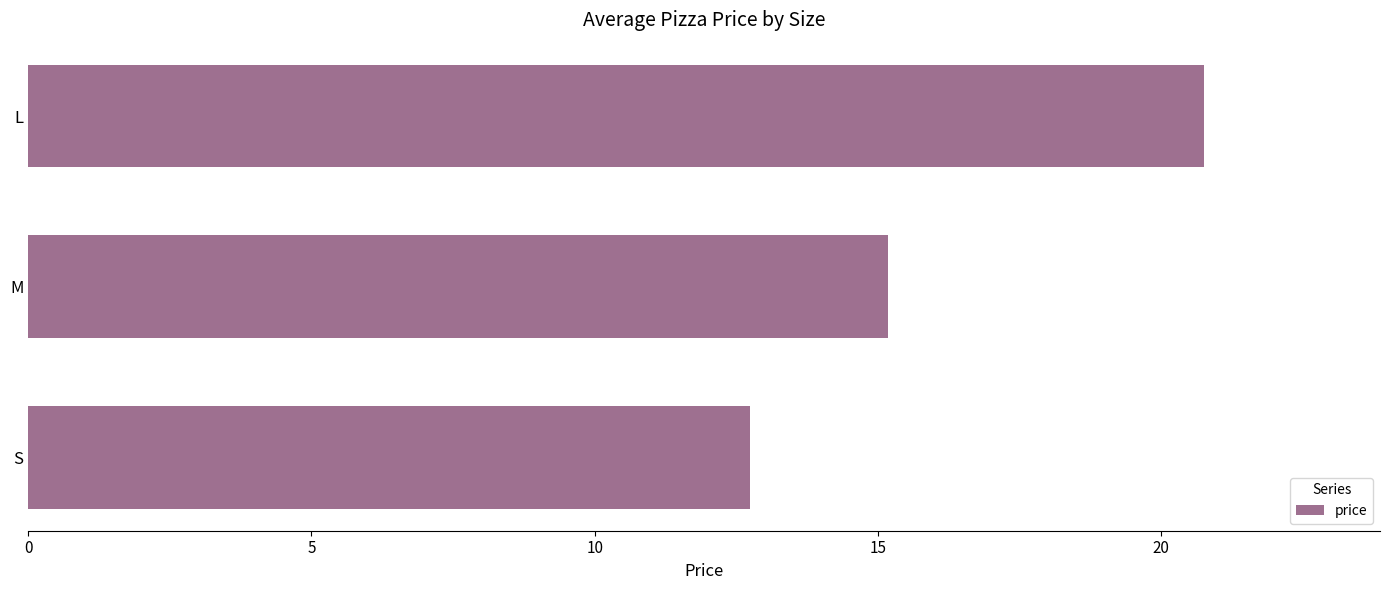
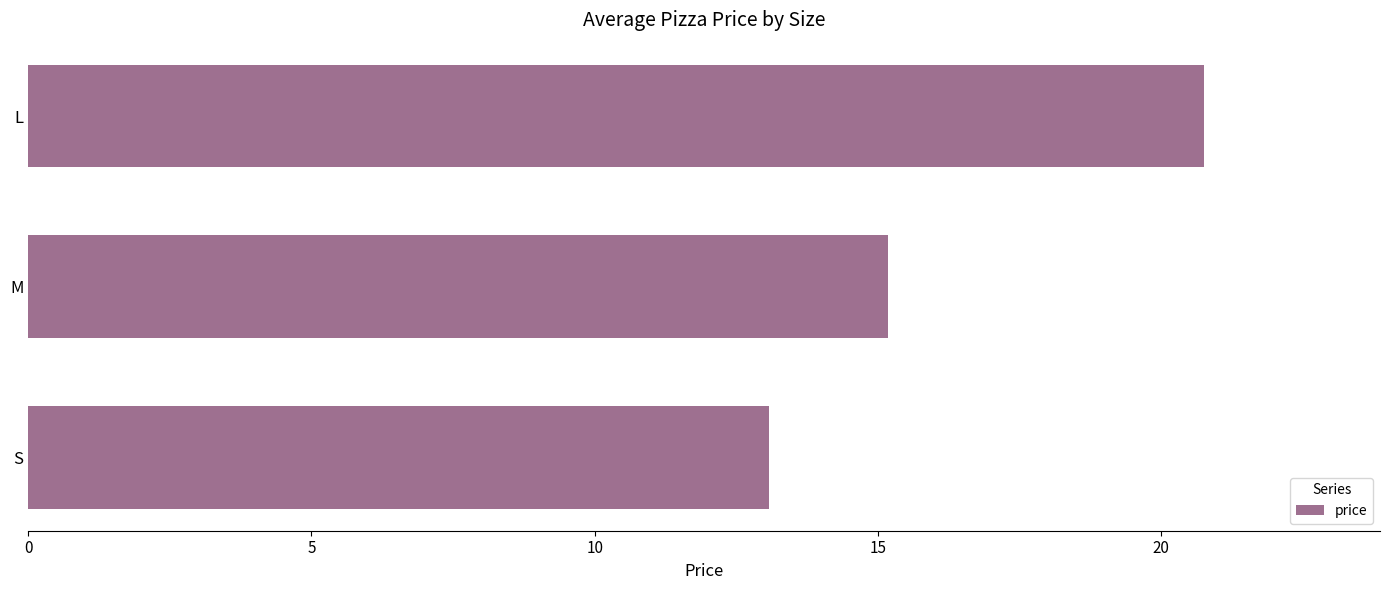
  {
    "L": 20.8,
    "M": 15.2,
-   "S": 12.8
+   "S": 13.1
  }
